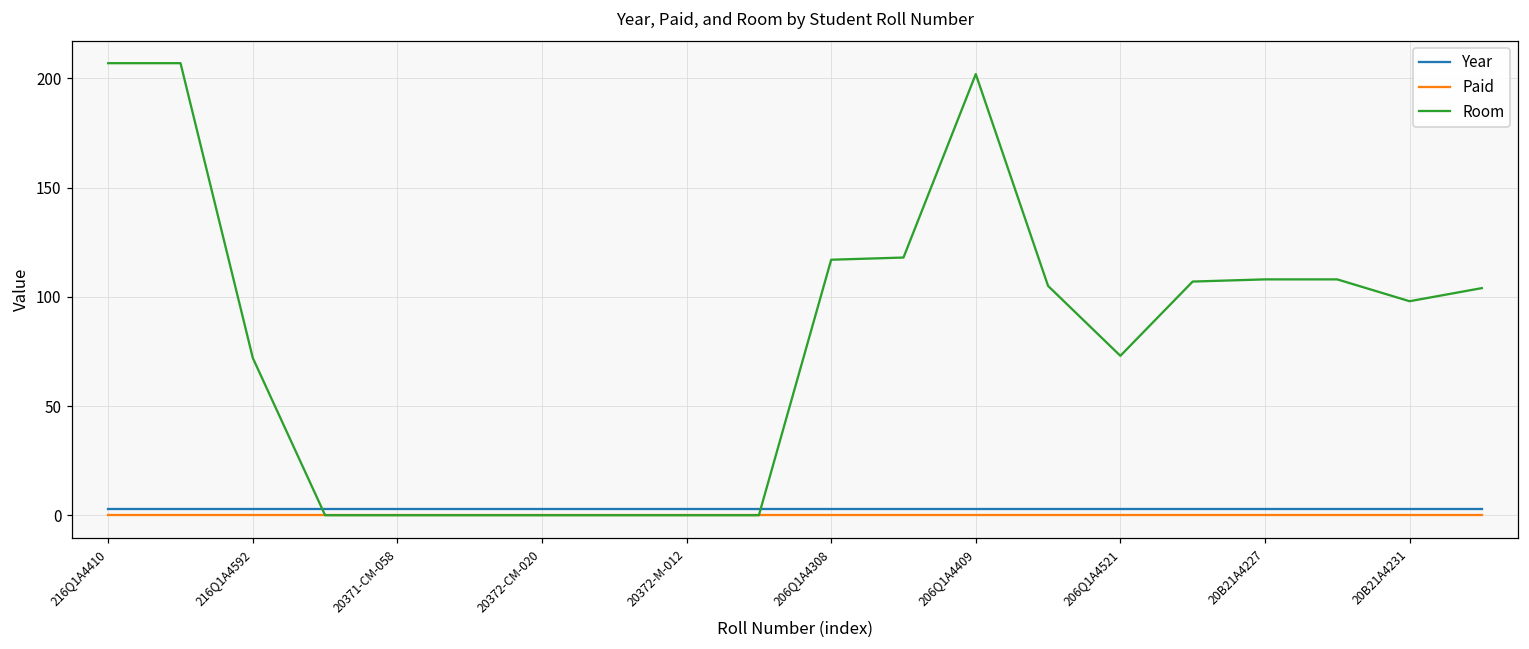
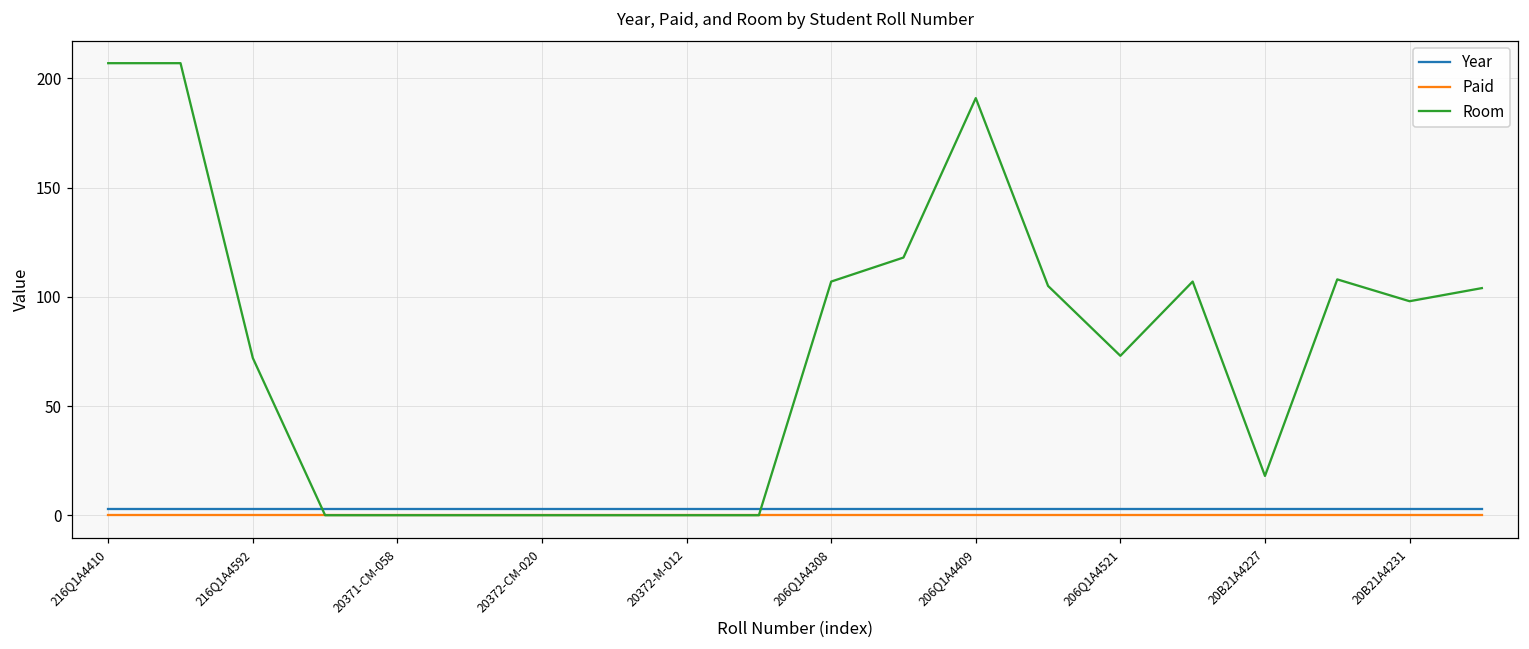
  {
    "Year": {
      "216Q1A4410": 3,
      "216Q1A4592": 3,
      "20371-CM-058": 3,
      "20372-CM-020": 3,
      "20372-M-012": 3,
      "206Q1A4308": 3,
      "206Q1A4409": 3,
      "206Q1A4521": 3,
      "20B21A4227": 3,
      "20B21A4231": 3
    },
    "Paid": {
      "216Q1A4410": 0,
      "216Q1A4592": 0,
      "206Q1A4308": 0,
      "206Q1A4409": 0,
      "206Q1A4521": 0,
      "20B21A4227": 0,
      "20B21A4231": 0
    },
    "Room": {
      "216Q1A4410": 207,
      "216Q1A4592": 72,
-     "206Q1A4308": 117,
-     "206Q1A4409": 202,
+     "206Q1A4308": 107,
+     "206Q1A4409": 191,
      "206Q1A4521": 73,
-     "20B21A4227": 108,
+     "20B21A4227": 18,
      "20B21A4231": 98
    }
  }
